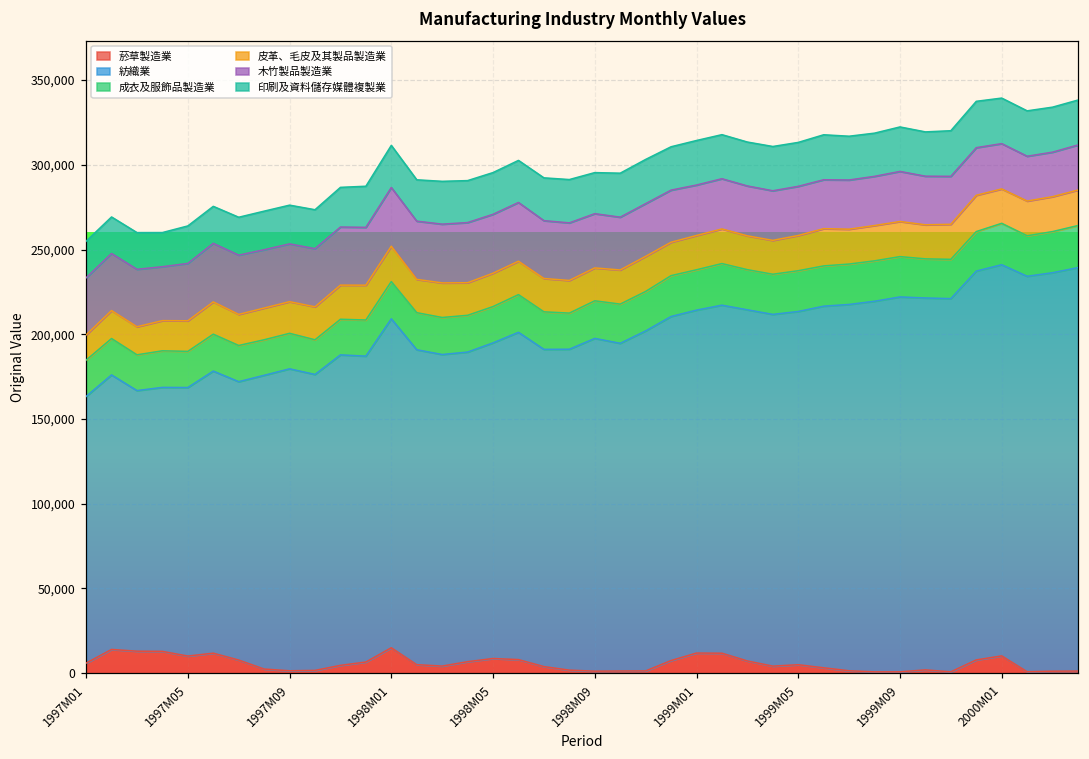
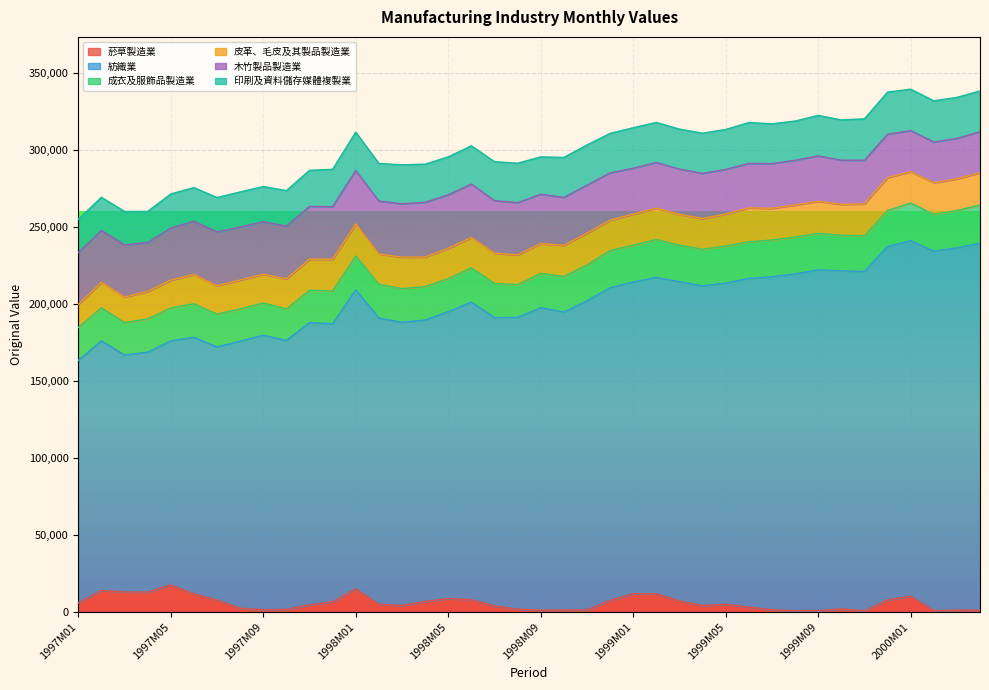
  {
    "菸草製造業": {
      "1997M01": "6,000",
-     "1997M05": "10,000",
+     "1997M05": "18,000",
      "1997M09": "1,000",
      "1998M01": "15,000",
      "1998M05": "9,000",
      "1998M09": "1,000",
      "1999M01": "12,000",
      "1999M05": "5,000",
      "1999M09": "1,000",
      "2000M01": "10,000"
    },
    "紡織業": {
      "1997M01": "157,000",
      "1997M05": "158,000",
      "1997M09": "178,000",
      "1998M01": "194,000",
      "1998M05": "186,000",
      "1998M09": "196,000",
      "1999M01": "202,000",
      "1999M05": "208,000",
      "1999M09": "221,000",
      "2000M01": "231,000"
    },
    "皮革、毛皮及其製品製造業": {
      "1997M01": "15,000",
      "1997M05": "18,000",
      "1997M09": "19,000",
      "1998M01": "21,000",
      "1998M05": "20,000",
      "1998M09": "19,000",
      "1999M01": "20,000",
      "1999M05": "21,000",
      "1999M09": "21,000",
      "2000M01": "20,000"
    },
    "木竹製品製造業": {
      "1997M01": "34,000",
      "1997M05": "34,000",
      "1997M09": "34,000",
      "1998M01": "35,000",
      "1998M05": "35,000",
      "1998M09": "32,000",
      "1999M01": "30,000",
      "1999M05": "29,000",
      "1999M09": "30,000",
      "2000M01": "27,000"
    }
  }
